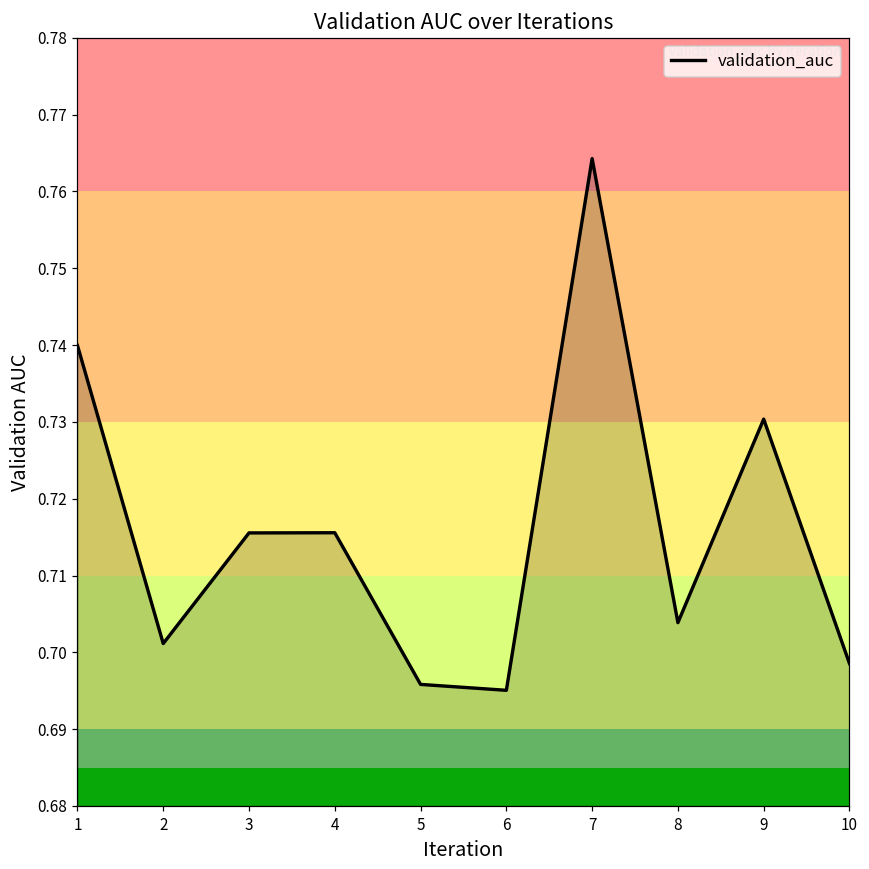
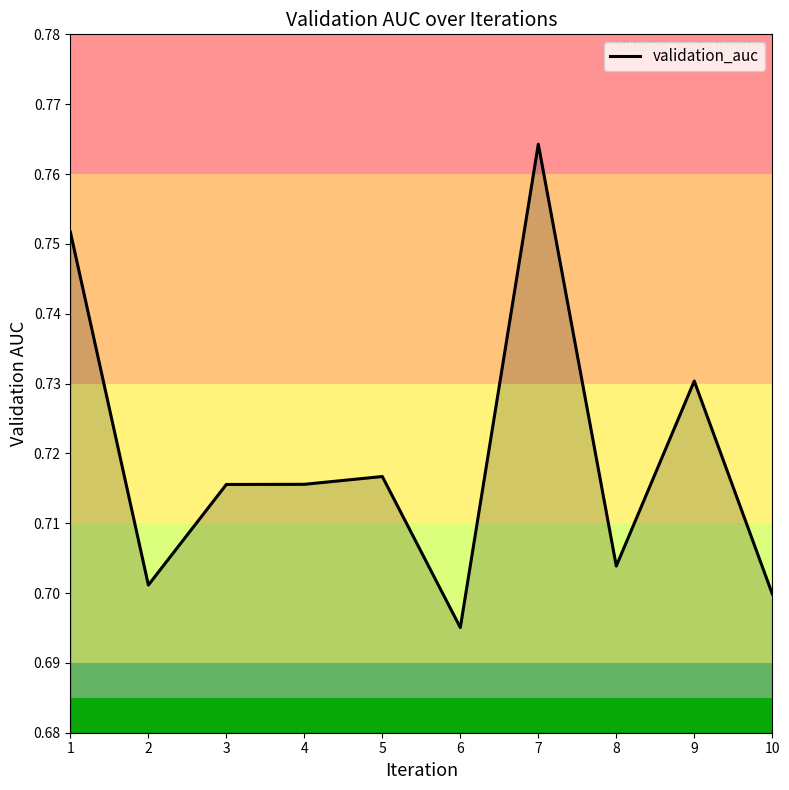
  {
-   "1": 0.740,
+   "1": 0.752,
    "2": 0.701,
    "3": 0.716,
    "4": 0.716,
-   "5": 0.696,
+   "5": 0.717,
    "6": 0.695,
    "7": 0.764,
    "8": 0.704,
    "9": 0.730,
-   "10": 0.699
+   "10": 0.700
  }
